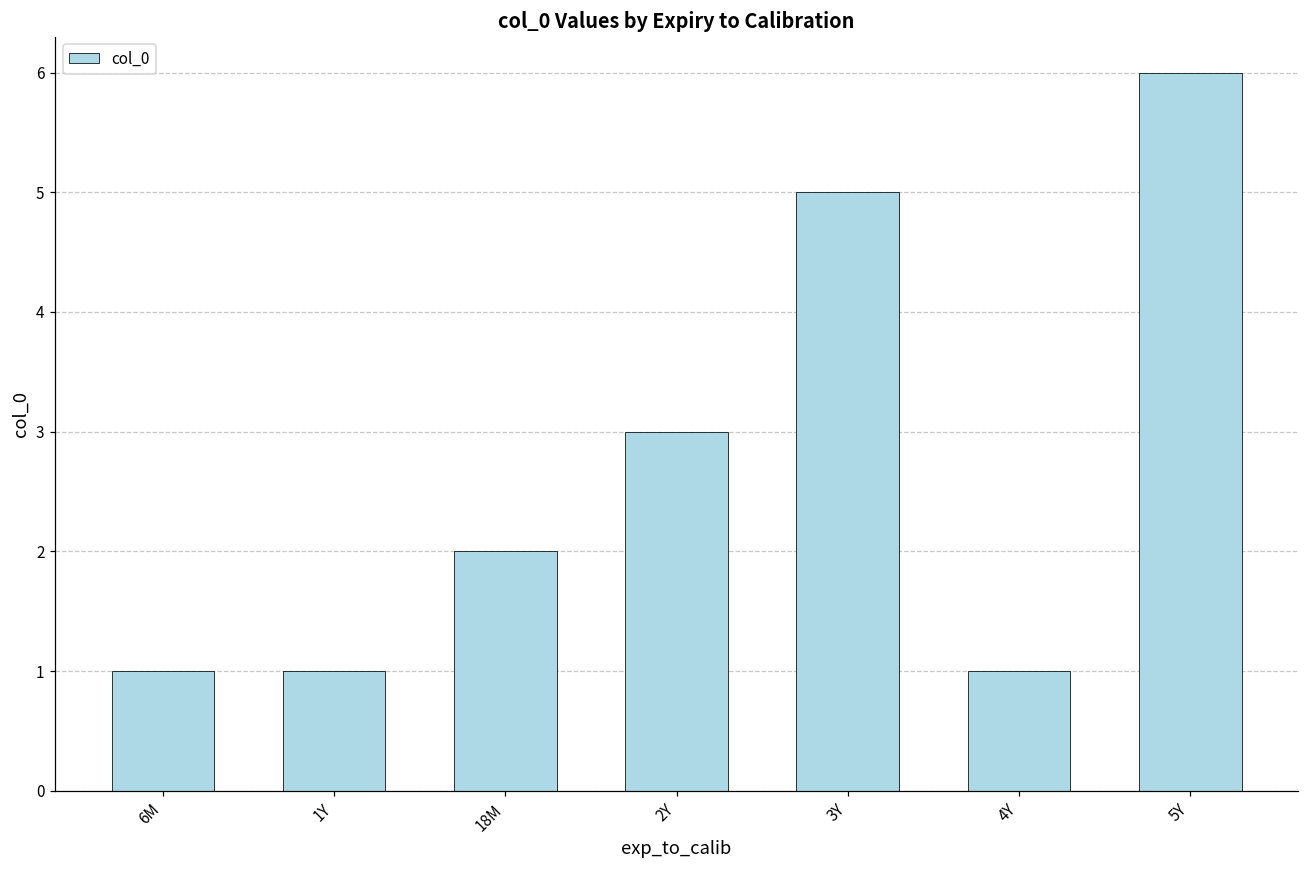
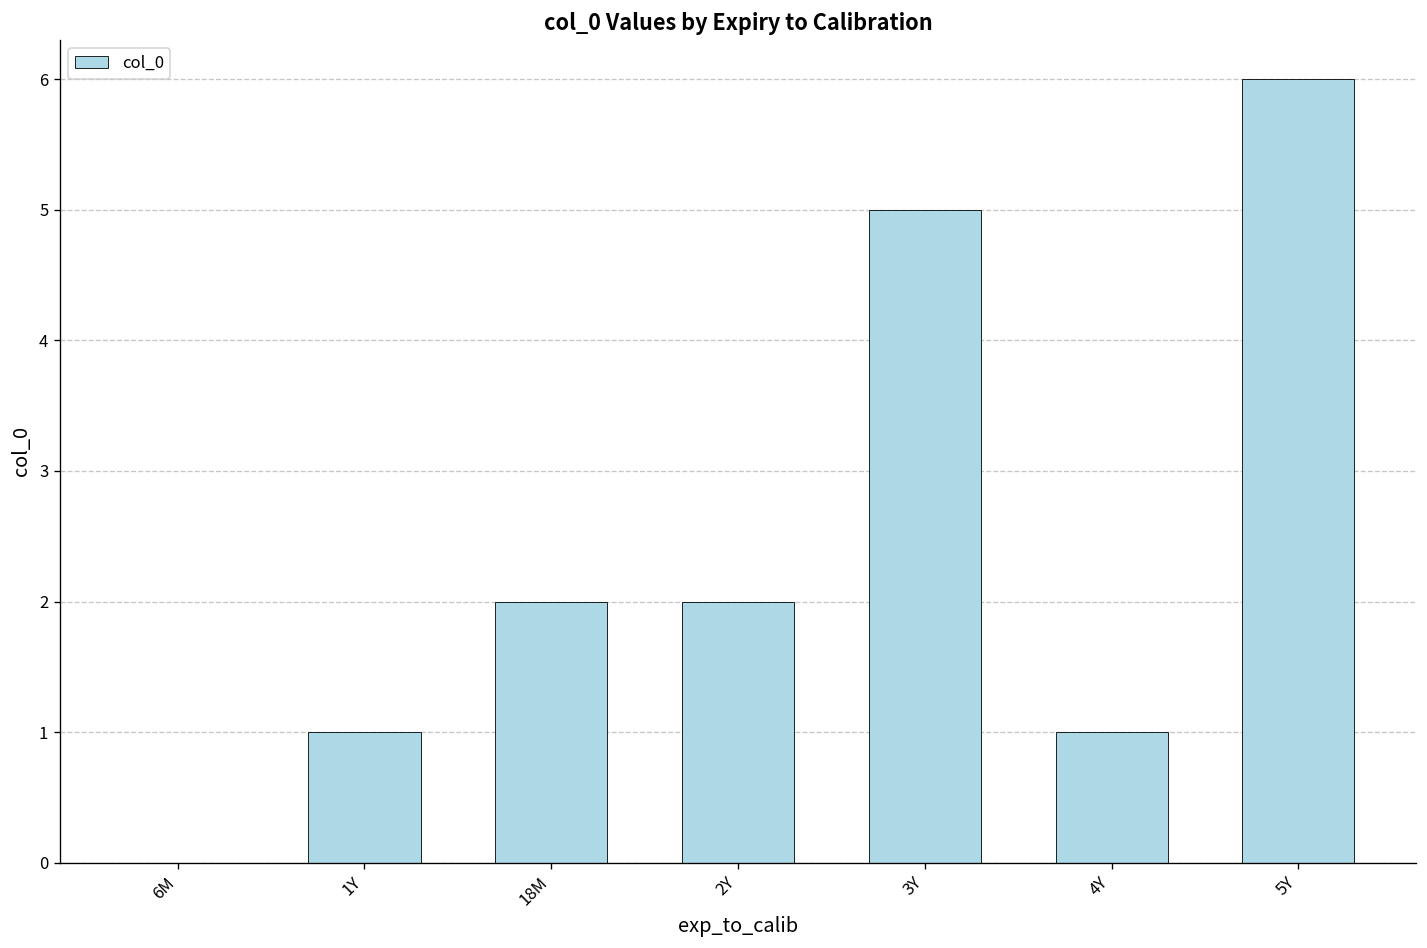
  {
-   "6M": 1,
+   "6M": 0,
    "1Y": 1,
    "18M": 2,
-   "2Y": 3,
+   "2Y": 2,
    "3Y": 5,
    "4Y": 1,
    "5Y": 6
  }
